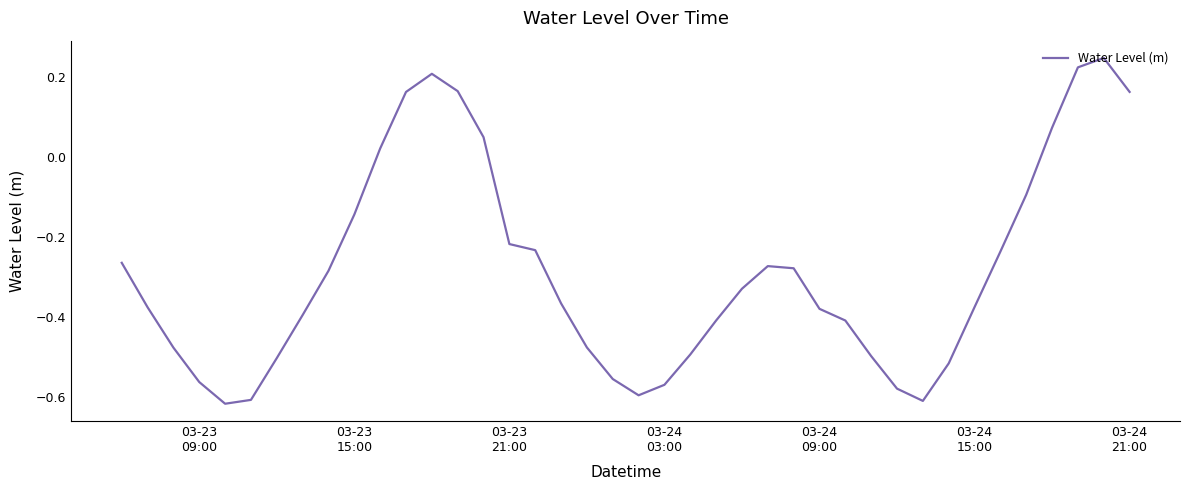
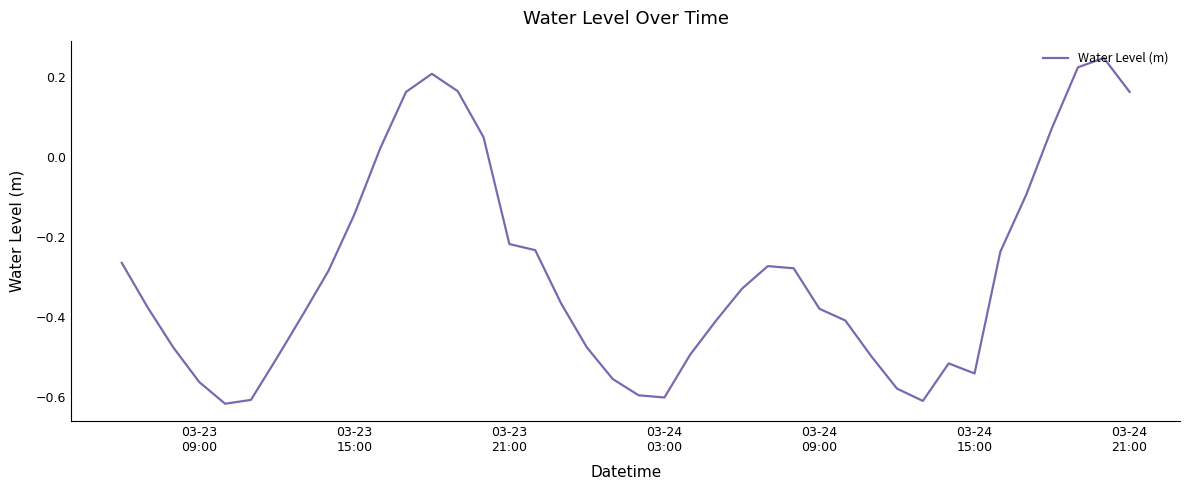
  {
    "03-23 09:00": -0.56,
    "03-23 15:00": -0.14,
    "03-23 21:00": -0.22,
-   "03-24 03:00": -0.57,
+   "03-24 03:00": -0.60,
    "03-24 09:00": -0.38,
-   "03-24 15:00": -0.38,
+   "03-24 15:00": -0.54,
    "03-24 21:00": 0.16
  }
